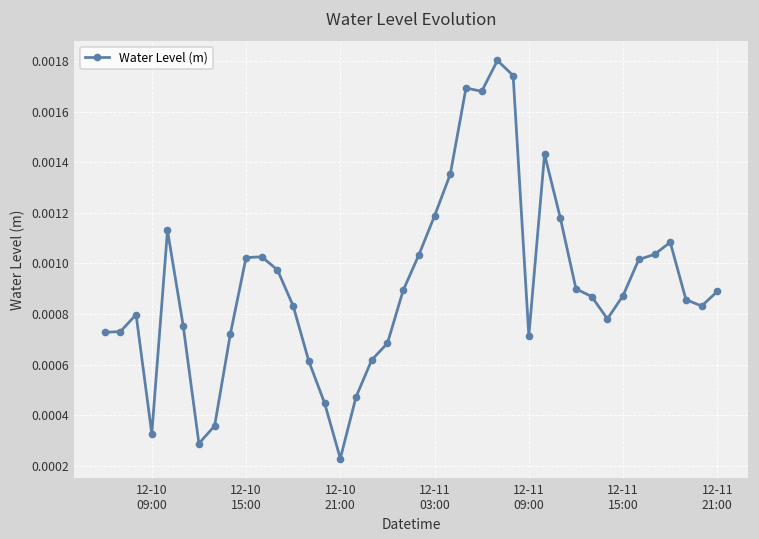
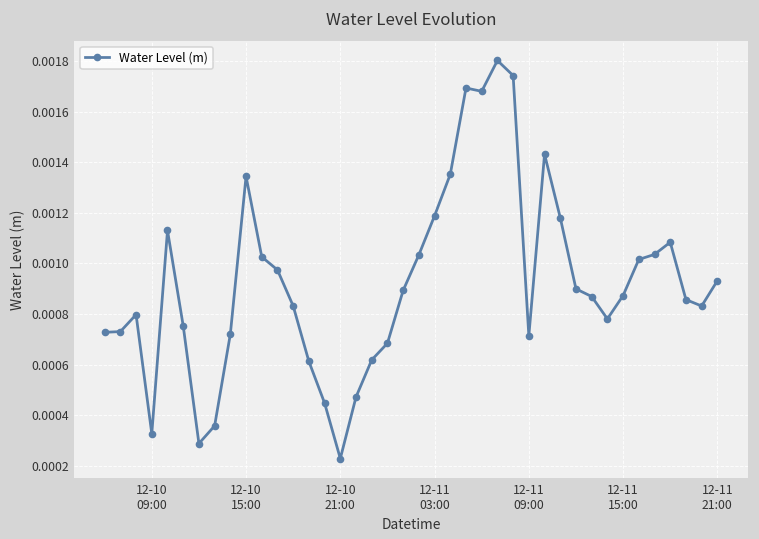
  {
    "12-10 09:00": 0.00033,
-   "12-10 15:00": 0.00102,
+   "12-10 15:00": 0.00134,
    "12-10 21:00": 0.00023,
    "12-11 03:00": 0.00119,
    "12-11 09:00": 0.00071,
    "12-11 15:00": 0.00087,
-   "12-11 21:00": 0.00089
+   "12-11 21:00": 0.00093
  }
